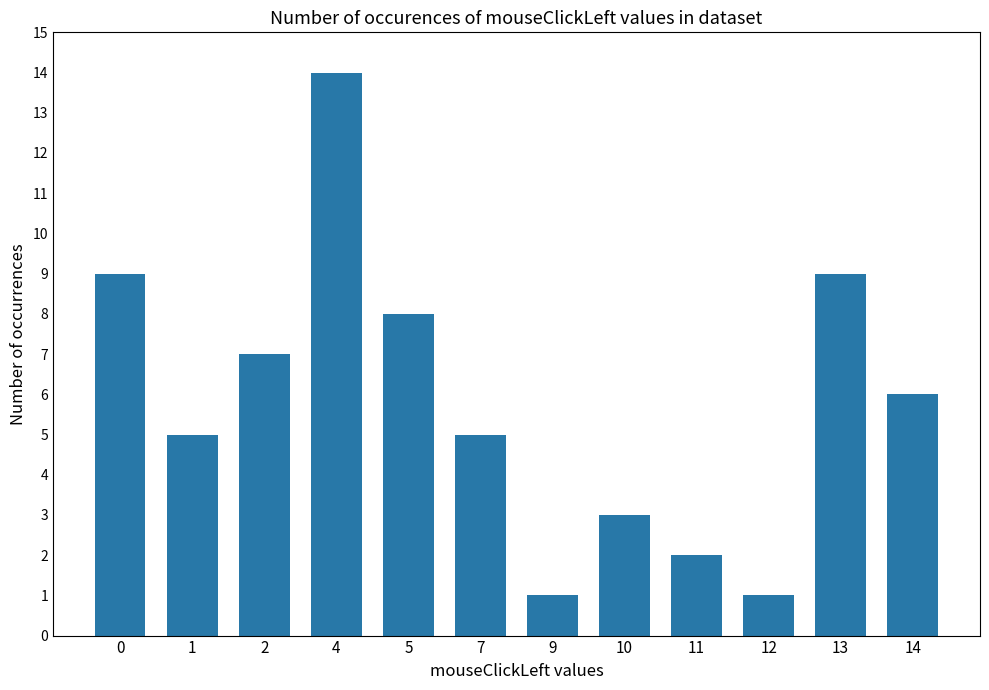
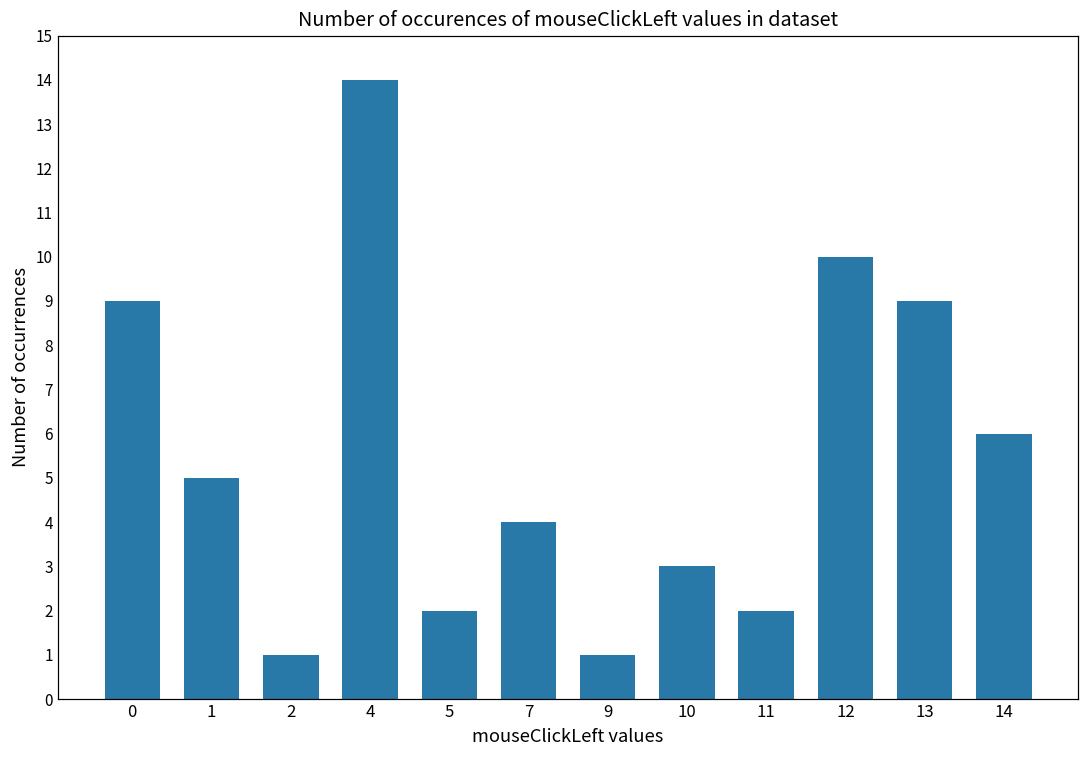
  {
    "0": 9,
    "1": 5,
-   "2": 7,
+   "2": 1,
    "4": 14,
-   "5": 8,
-   "7": 5,
+   "5": 2,
+   "7": 4,
    "9": 1,
    "10": 3,
    "11": 2,
-   "12": 1,
+   "12": 10,
    "13": 9,
    "14": 6
  }
